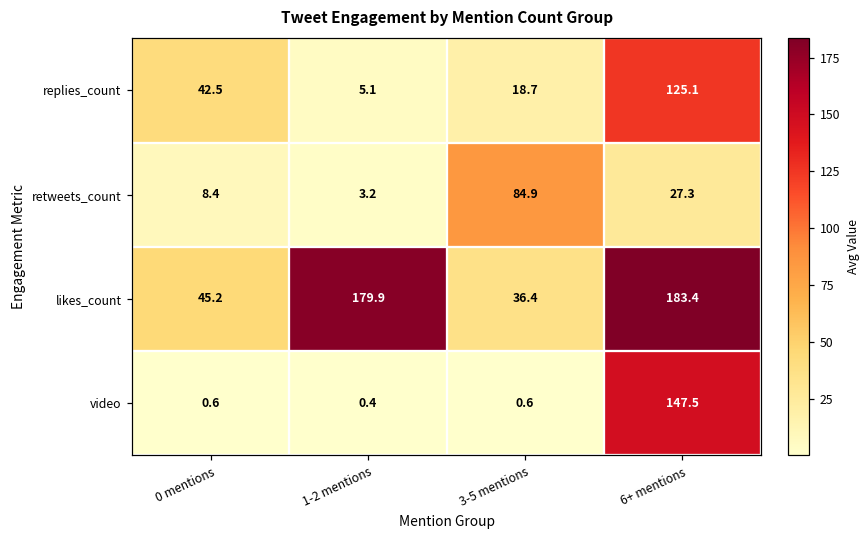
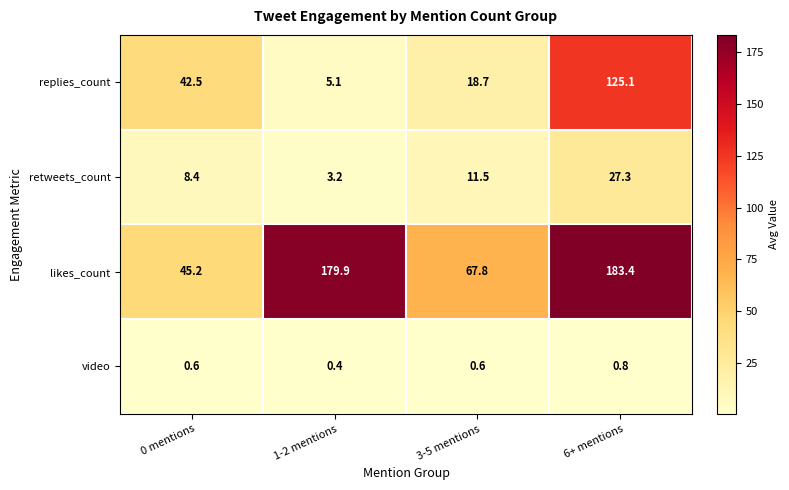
  {
    "replies_count": {
      "0 mentions": 42.5,
      "1-2 mentions": 5.1,
      "3-5 mentions": 18.7,
      "6+ mentions": 125.1
    },
    "retweets_count": {
      "0 mentions": 8.4,
      "1-2 mentions": 3.2,
-     "3-5 mentions": 84.9,
+     "3-5 mentions": 11.5,
      "6+ mentions": 27.3
    },
    "likes_count": {
      "0 mentions": 45.2,
      "1-2 mentions": 179.9,
-     "3-5 mentions": 36.4,
+     "3-5 mentions": 67.8,
      "6+ mentions": 183.4
    },
    "video": {
      "0 mentions": 0.6,
      "1-2 mentions": 0.4,
      "3-5 mentions": 0.6,
-     "6+ mentions": 147.5
+     "6+ mentions": 0.8
    }
  }
